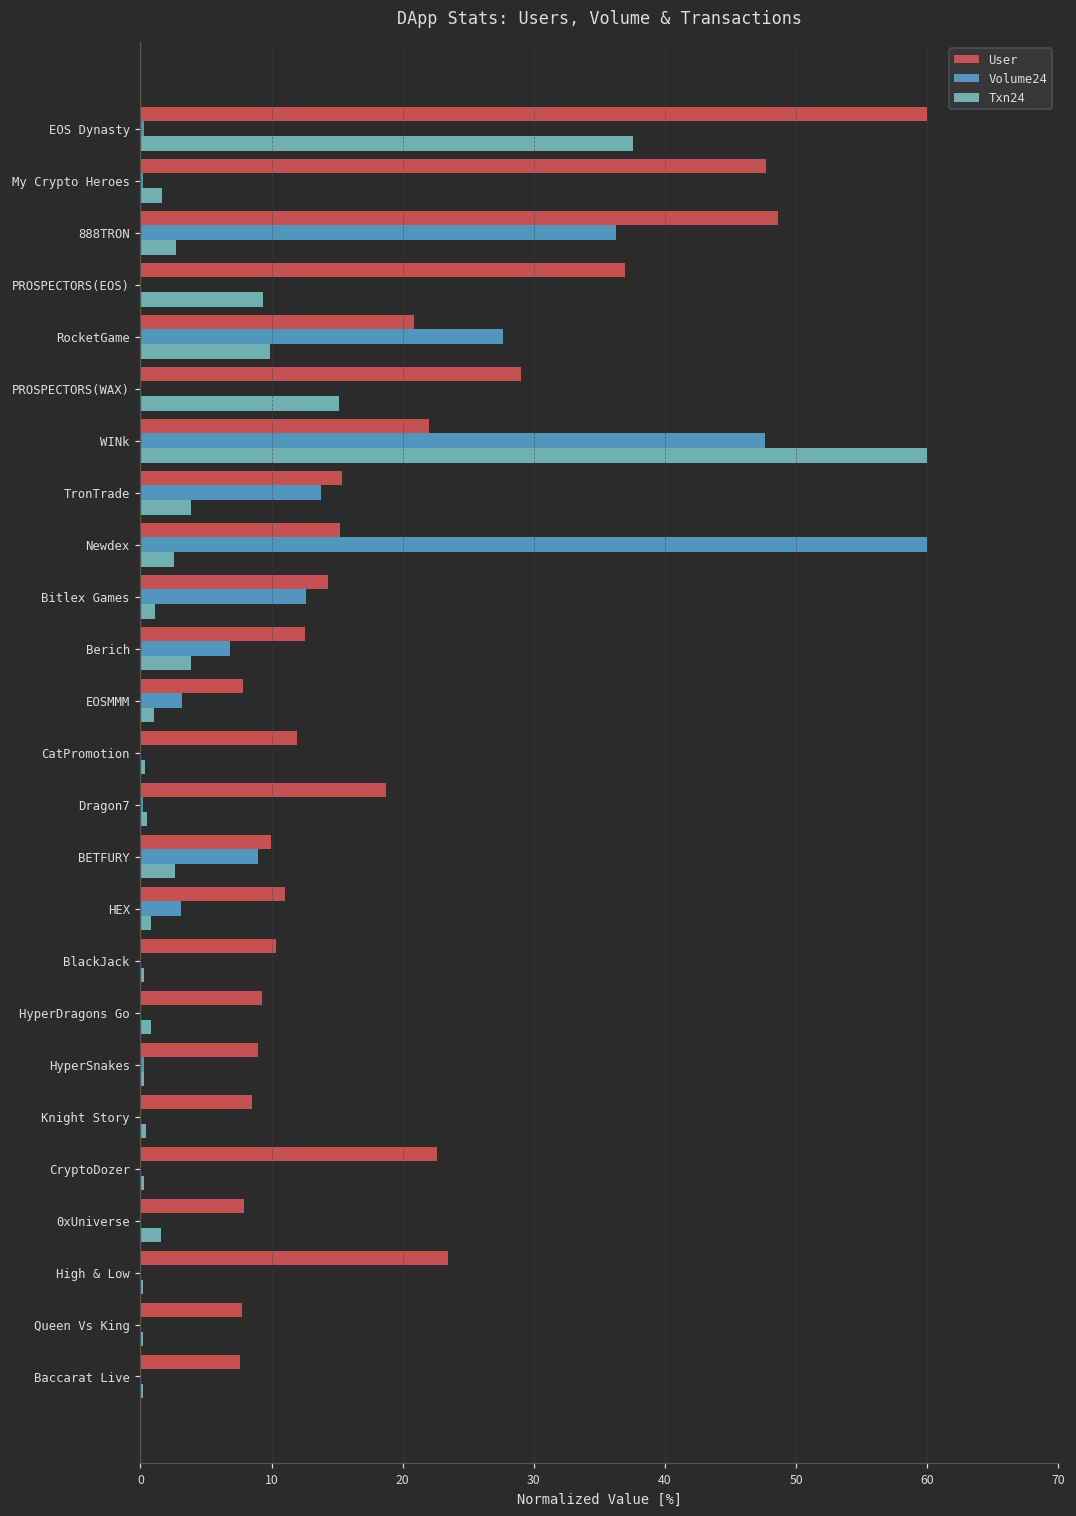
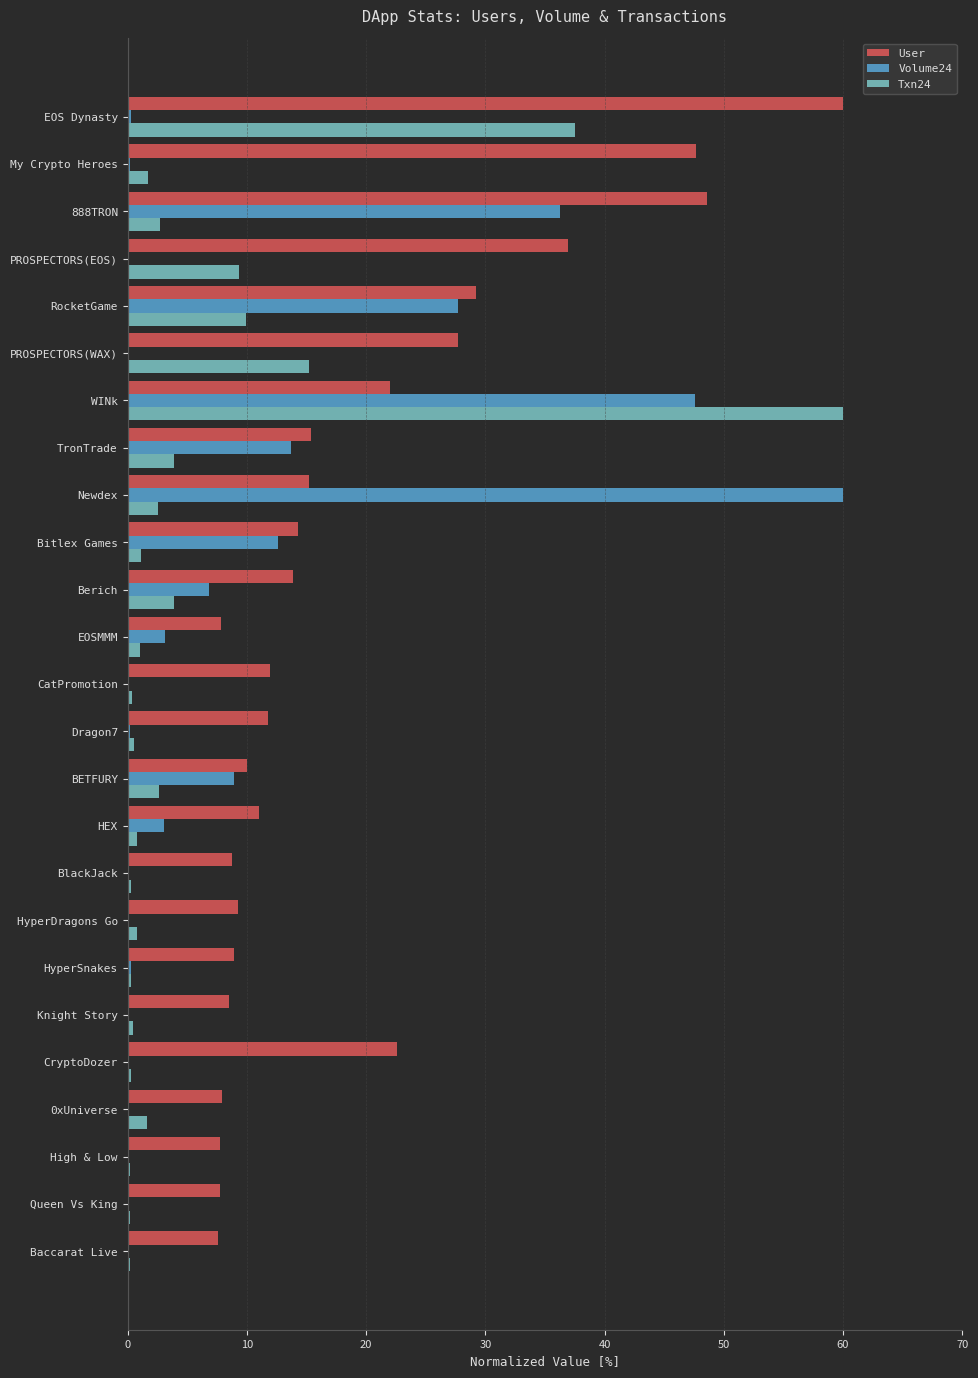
  {
    "User": {
      "EOS Dynasty": 60.0,
      "My Crypto Heroes": 47.7,
      "888TRON": 48.6,
      "PROSPECTORS(EOS)": 36.9,
-     "RocketGame": 20.9,
-     "PROSPECTORS(WAX)": 29.0,
+     "RocketGame": 29.2,
+     "PROSPECTORS(WAX)": 27.7,
      "WINk": 22.0,
      "TronTrade": 15.4,
      "Newdex": 15.2,
      "Bitlex Games": 14.3,
-     "Berich": 12.5,
+     "Berich": 13.8,
      "EOSMMM": 7.8,
      "CatPromotion": 12.0,
-     "Dragon7": 18.7,
+     "Dragon7": 11.8,
      "BETFURY": 10.0,
      "HEX": 11.0,
-     "BlackJack": 10.3,
+     "BlackJack": 8.8,
      "HyperDragons Go": 9.3,
      "HyperSnakes": 9.0,
      "Knight Story": 8.5,
      "CryptoDozer": 22.6,
      "0xUniverse": 7.9,
-     "High & Low": 23.5,
+     "High & Low": 7.7,
      "Queen Vs King": 7.7,
      "Baccarat Live": 7.6
    }
  }
